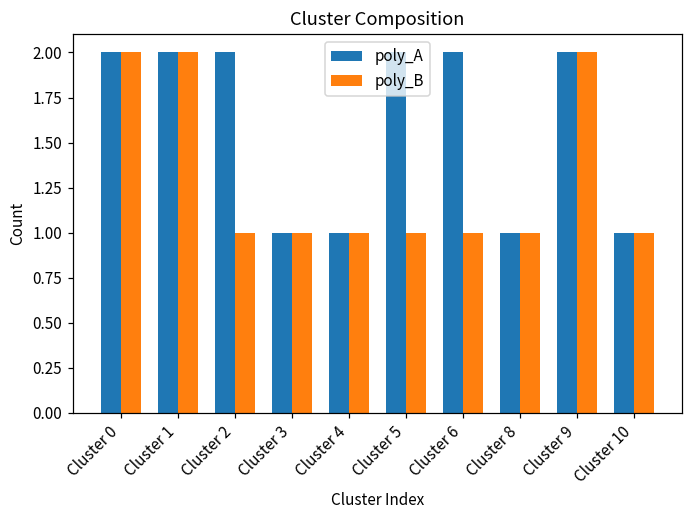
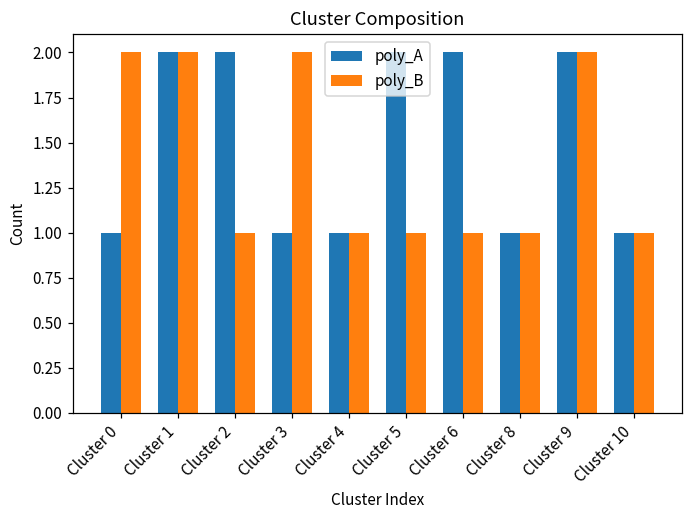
  {
    "poly_A": {
-     "Cluster 0": 2,
+     "Cluster 0": 1,
      "Cluster 1": 2,
      "Cluster 2": 2,
      "Cluster 3": 1,
      "Cluster 4": 1,
      "Cluster 6": 2,
      "Cluster 8": 1,
      "Cluster 9": 2,
      "Cluster 10": 1
    },
    "poly_B": {
      "Cluster 0": 2,
      "Cluster 1": 2,
      "Cluster 2": 1,
-     "Cluster 3": 1,
+     "Cluster 3": 2,
      "Cluster 4": 1,
      "Cluster 5": 1,
      "Cluster 6": 1,
      "Cluster 8": 1,
      "Cluster 9": 2,
      "Cluster 10": 1
    }
  }
